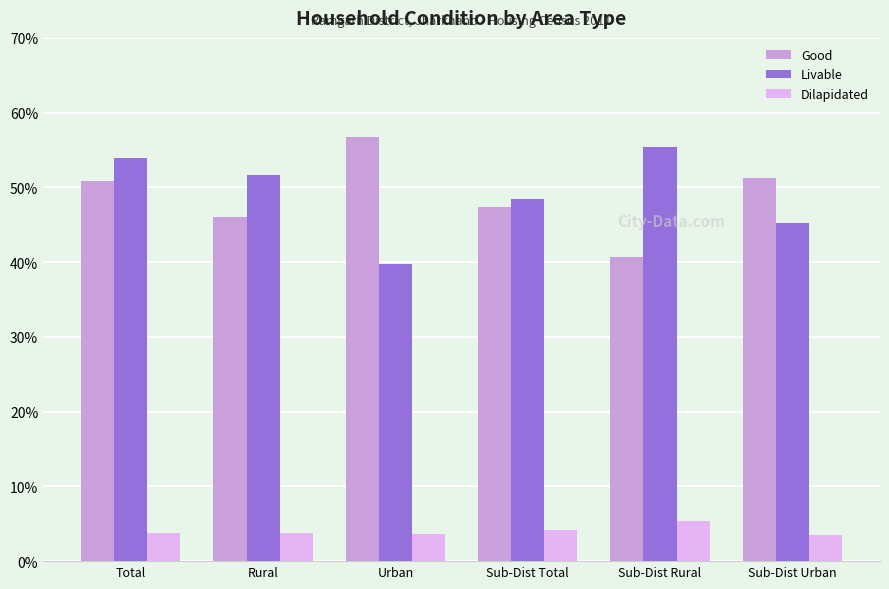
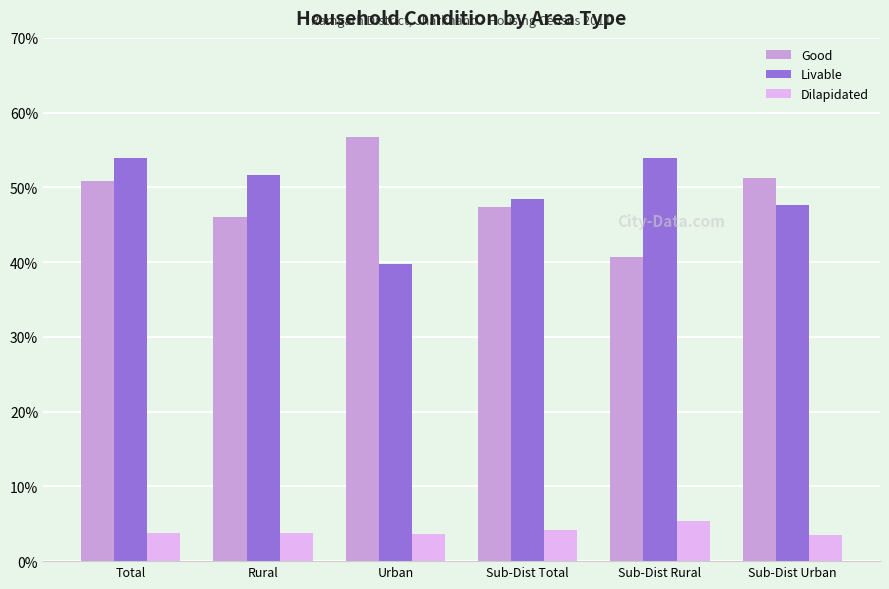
  {
    "Livable": {
      "Total": "54%",
      "Rural": "52%",
      "Urban": "40%",
      "Sub-Dist Total": "48%",
-     "Sub-Dist Rural": "55%",
-     "Sub-Dist Urban": "45%"
+     "Sub-Dist Rural": "54%",
+     "Sub-Dist Urban": "48%"
    }
  }
